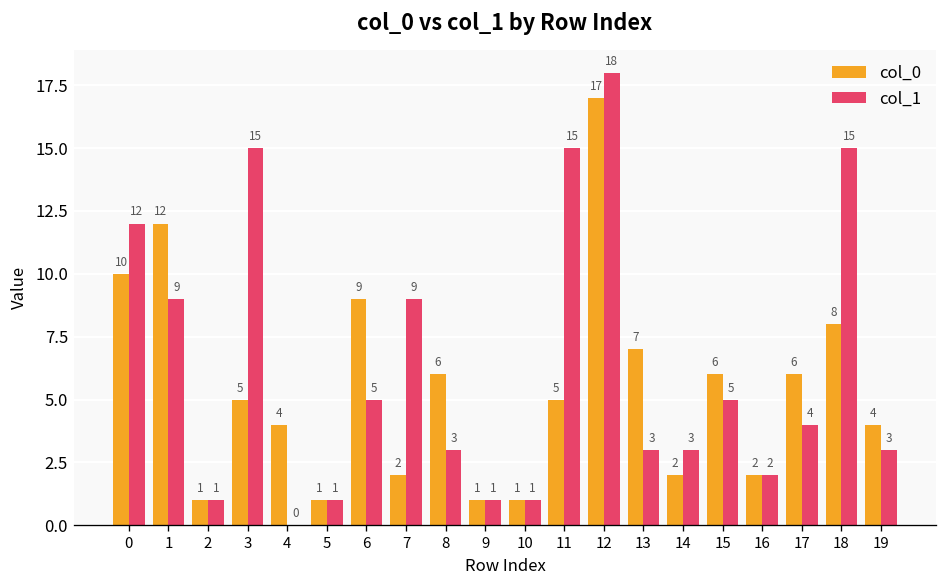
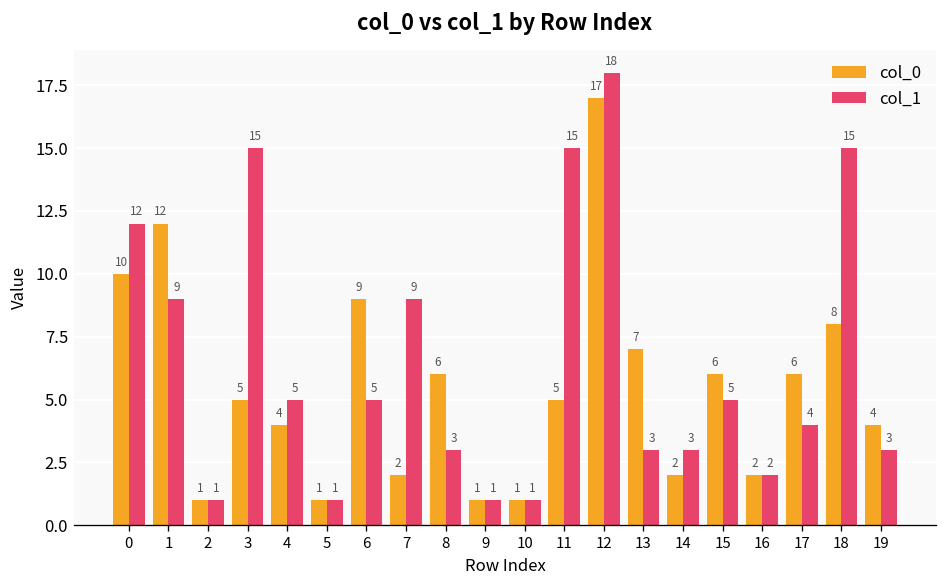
  {
    "col_0": {
      "0": 10,
      "1": 12,
      "2": 1,
      "3": 5,
      "4": 4,
      "5": 1,
      "6": 9,
      "7": 2,
      "8": 6,
      "9": 1,
      "10": 1,
      "11": 5,
      "12": 17,
      "13": 7,
      "14": 2,
      "15": 6,
      "16": 2,
      "17": 6,
      "18": 8,
      "19": 4
    },
    "col_1": {
      "0": 12,
      "1": 9,
      "2": 1,
      "3": 15,
-     "4": 0,
+     "4": 5,
      "5": 1,
      "6": 5,
      "7": 9,
      "8": 3,
      "9": 1,
      "10": 1,
      "11": 15,
      "12": 18,
      "13": 3,
      "14": 3,
      "15": 5,
      "16": 2,
      "17": 4,
      "18": 15,
      "19": 3
    }
  }
